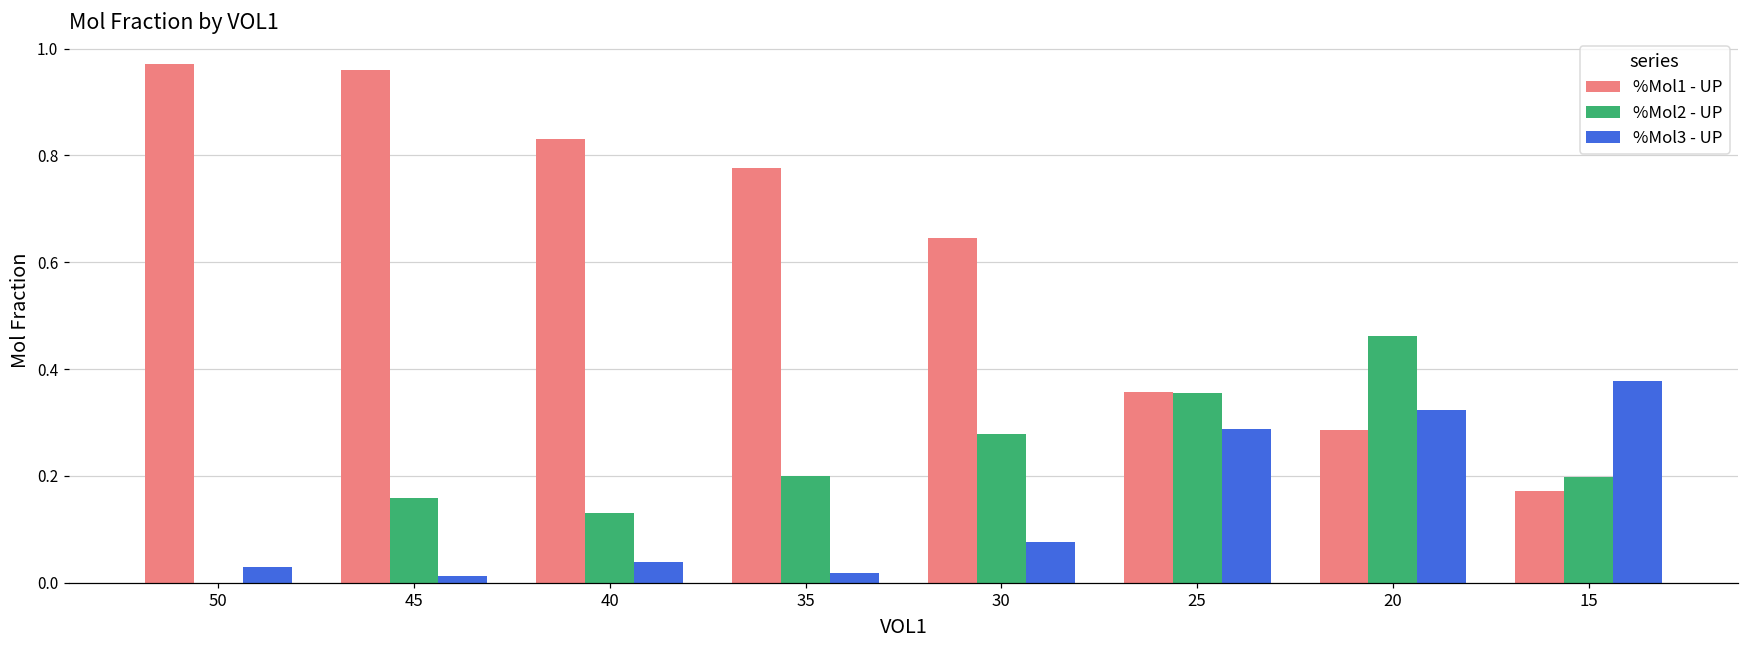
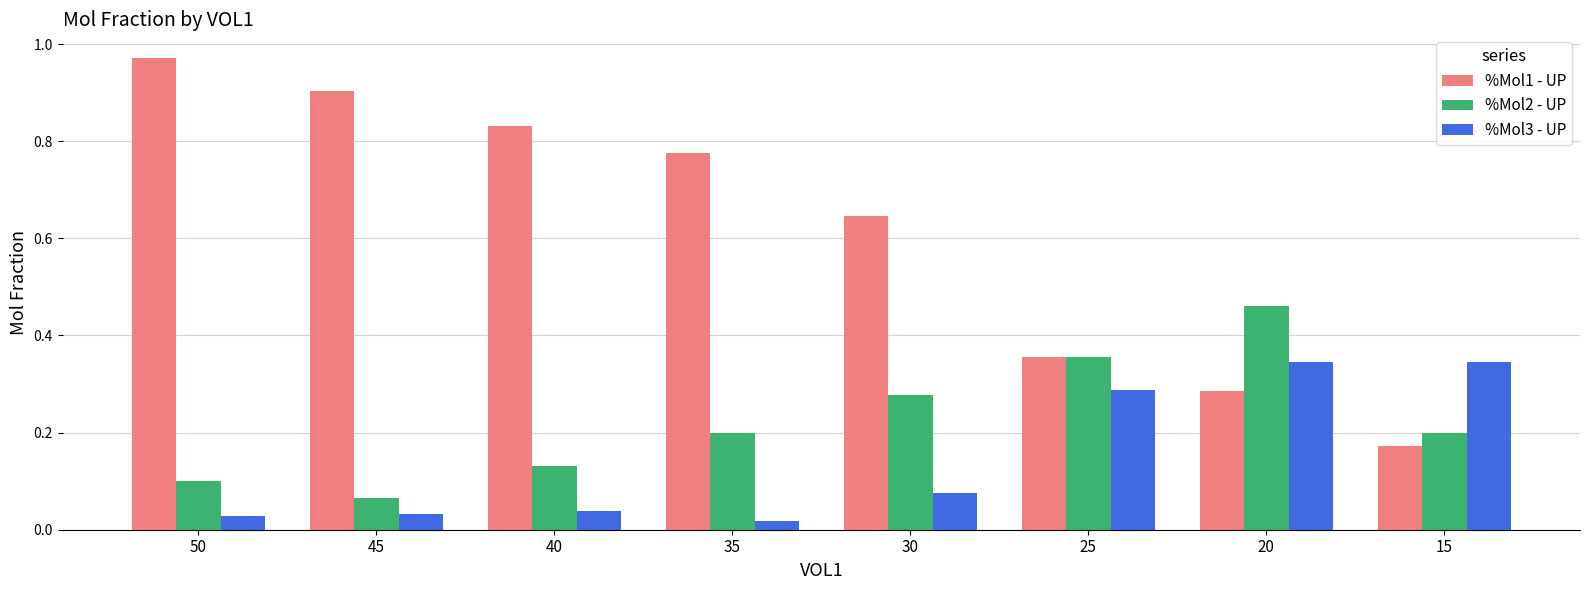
  {
    "%Mol1 - UP": {
      "50": 0.97,
-     "45": 0.96,
+     "45": 0.90,
      "40": 0.83,
      "35": 0.78,
      "30": 0.65,
      "25": 0.36,
      "20": 0.29,
      "15": 0.17
    },
    "%Mol2 - UP": {
-     "50": 0.0,
-     "45": 0.16,
+     "50": 0.1,
+     "45": 0.06,
      "40": 0.13,
      "35": 0.20,
      "30": 0.28,
      "25": 0.35,
      "20": 0.46,
      "15": 0.20
    },
    "%Mol3 - UP": {
      "50": 0.03,
-     "45": 0.01,
+     "45": 0.03,
      "40": 0.04,
      "35": 0.02,
      "30": 0.08,
      "25": 0.29,
-     "20": 0.32,
-     "15": 0.38
+     "20": 0.35,
+     "15": 0.34
    }
  }
